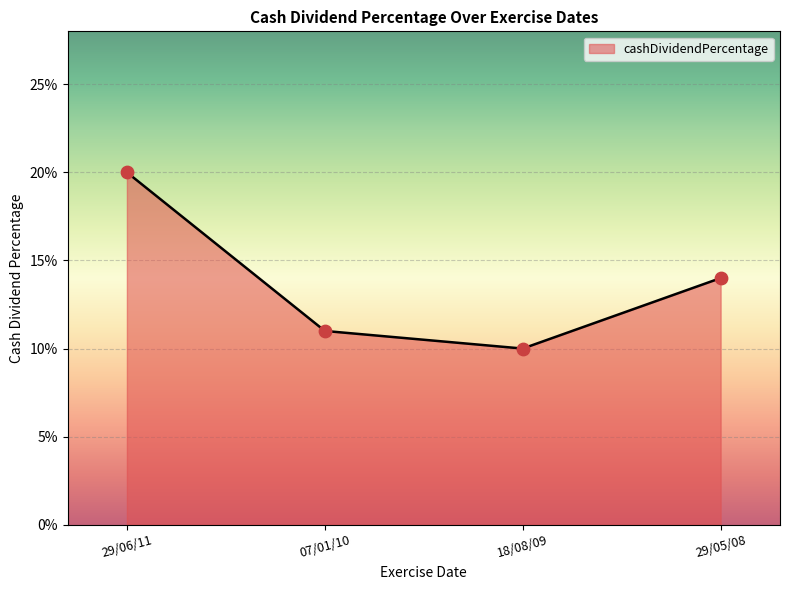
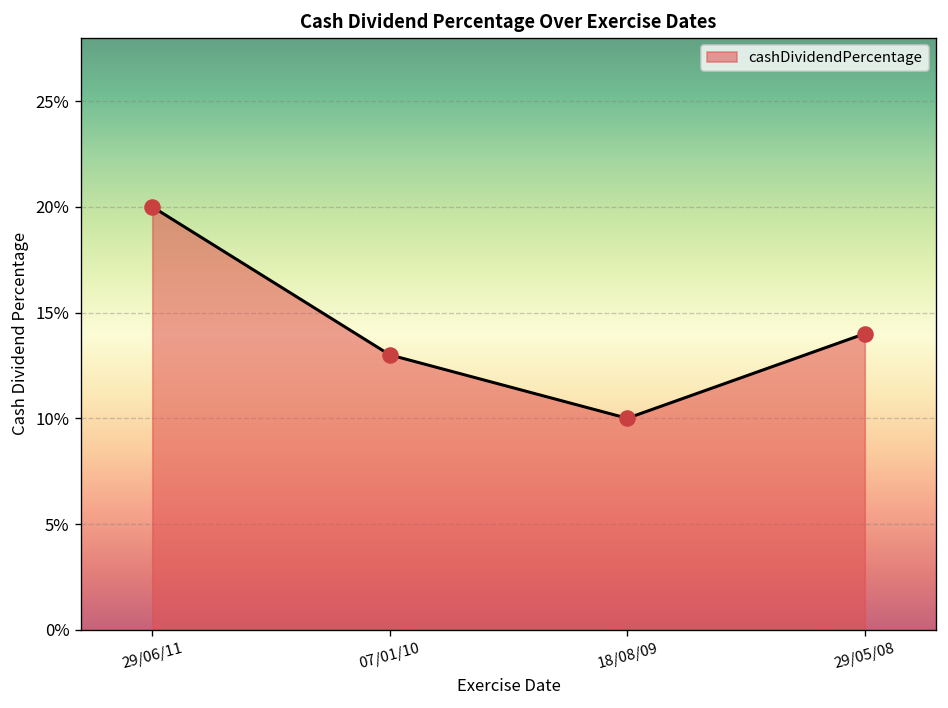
  {
    "29/06/11": "20.0%",
-   "07/01/10": "11.0%",
+   "07/01/10": "13.0%",
    "18/08/09": "10.0%",
    "29/05/08": "14.0%"
  }
